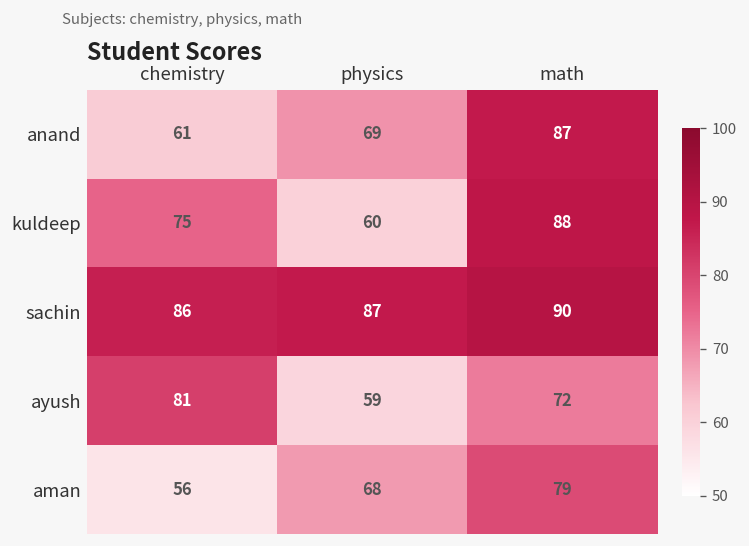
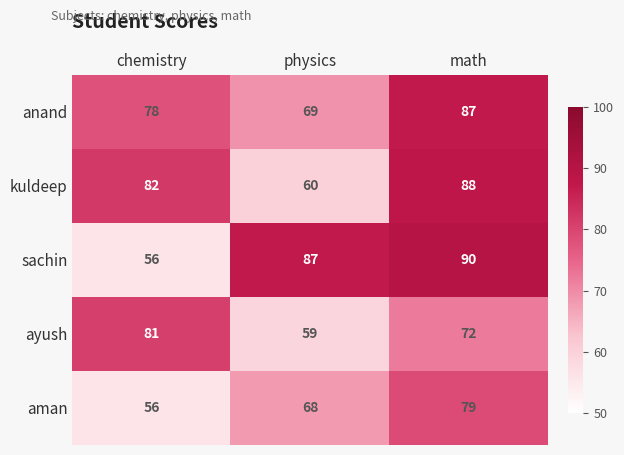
  {
    "anand": {
-     "chemistry": 61,
+     "chemistry": 78,
      "physics": 69,
      "math": 87
    },
    "kuldeep": {
-     "chemistry": 75,
+     "chemistry": 82,
      "physics": 60,
      "math": 88
    },
    "sachin": {
-     "chemistry": 86,
+     "chemistry": 56,
      "physics": 87,
      "math": 90
    },
    "ayush": {
      "chemistry": 81,
      "physics": 59,
      "math": 72
    },
    "aman": {
      "chemistry": 56,
      "physics": 68,
      "math": 79
    }
  }
